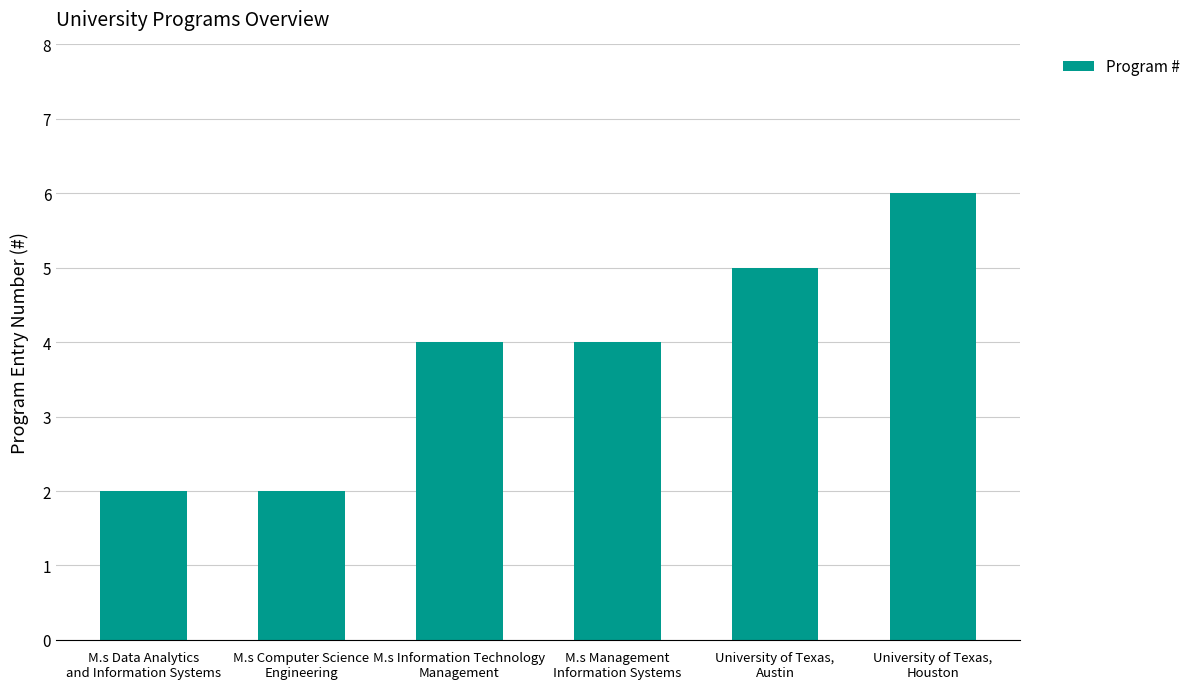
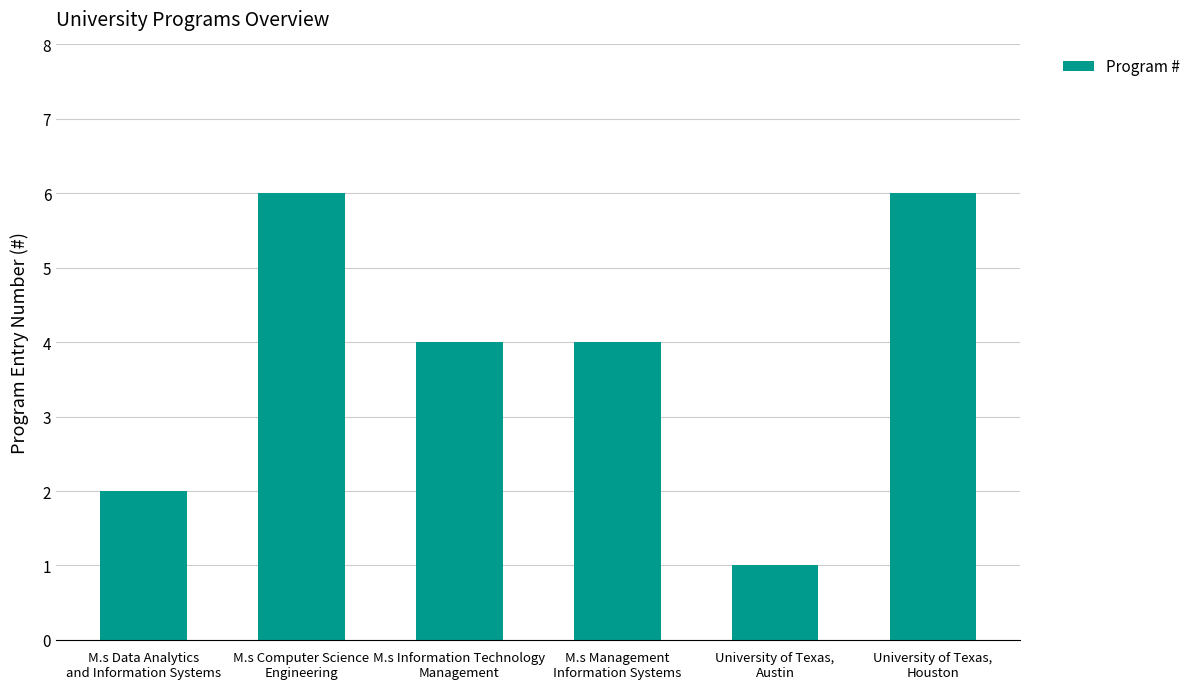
  {
    "M.s Data Analytics and Information Systems": 2,
-   "M.s Computer Science Engineering": 2,
+   "M.s Computer Science Engineering": 6,
    "M.s Information Technology Management": 4,
    "M.s Management Information Systems": 4,
-   "University of Texas, Austin": 5,
+   "University of Texas, Austin": 1,
    "University of Texas, Houston": 6
  }
